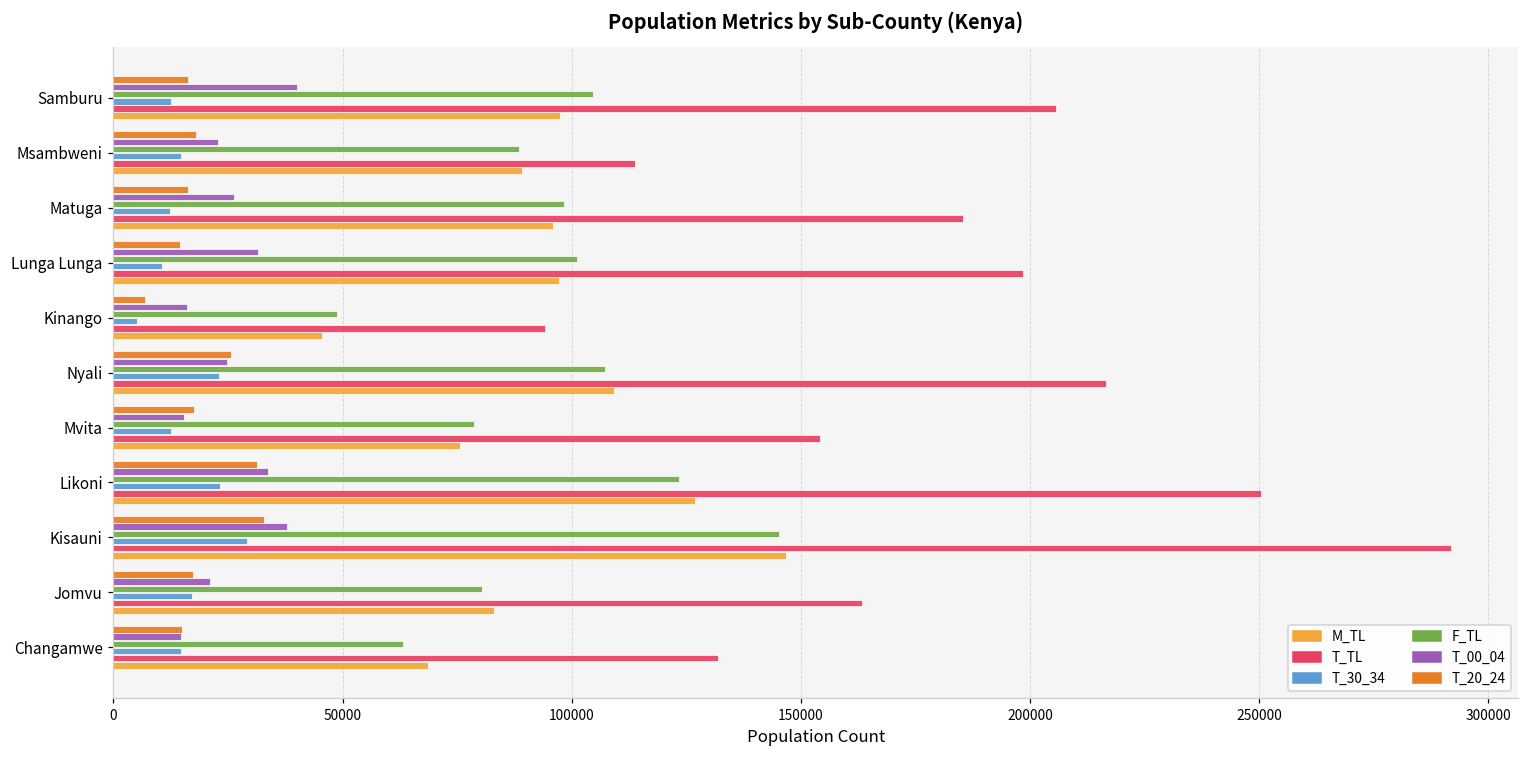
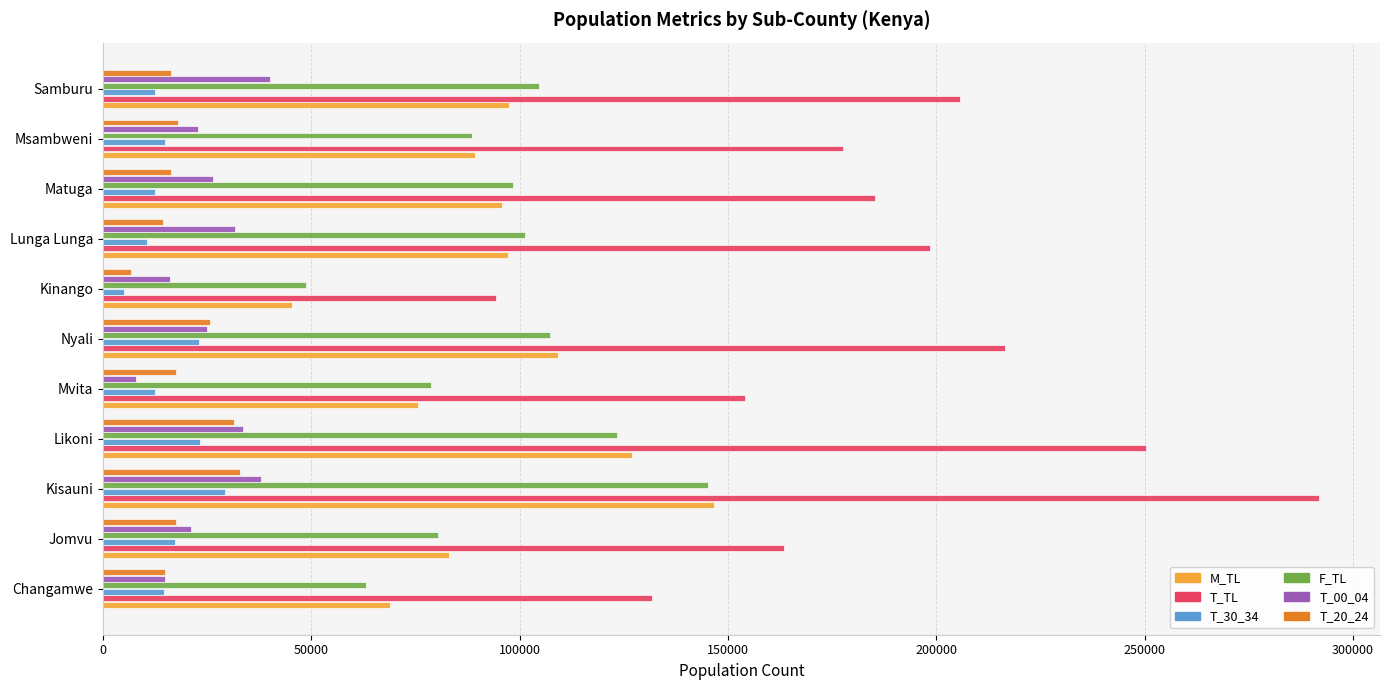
  {
    "T_TL": {
      "Samburu": 206000,
-     "Msambweni": 114000,
+     "Msambweni": 178000,
      "Matuga": 185000,
      "Lunga Lunga": 198000,
      "Kinango": 94000,
      "Nyali": 217000,
      "Mvita": 154000,
      "Likoni": 250000,
      "Kisauni": 292000,
      "Jomvu": 163000,
      "Changamwe": 132000
    },
    "T_30_34": {
      "Samburu": 12000,
      "Msambweni": 15000,
      "Matuga": 12000,
      "Lunga Lunga": 11000,
      "Kinango": 5000,
      "Nyali": 23000,
      "Mvita": 13000,
      "Likoni": 23000,
      "Kisauni": 29000,
      "Jomvu": 17000,
      "Changamwe": 15000
    },
    "F_TL": {
      "Samburu": 105000,
      "Msambweni": 88000,
      "Matuga": 98000,
      "Lunga Lunga": 101000,
      "Kinango": 49000,
      "Nyali": 107000,
      "Mvita": 79000,
      "Likoni": 123000,
      "Kisauni": 145000,
      "Jomvu": 80000,
      "Changamwe": 63000
    },
    "T_00_04": {
      "Samburu": 40000,
      "Msambweni": 23000,
      "Matuga": 26000,
      "Lunga Lunga": 32000,
      "Kinango": 16000,
      "Nyali": 25000,
-     "Mvita": 16000,
+     "Mvita": 8000,
      "Likoni": 34000,
      "Kisauni": 38000,
      "Jomvu": 21000,
      "Changamwe": 15000
    }
  }
